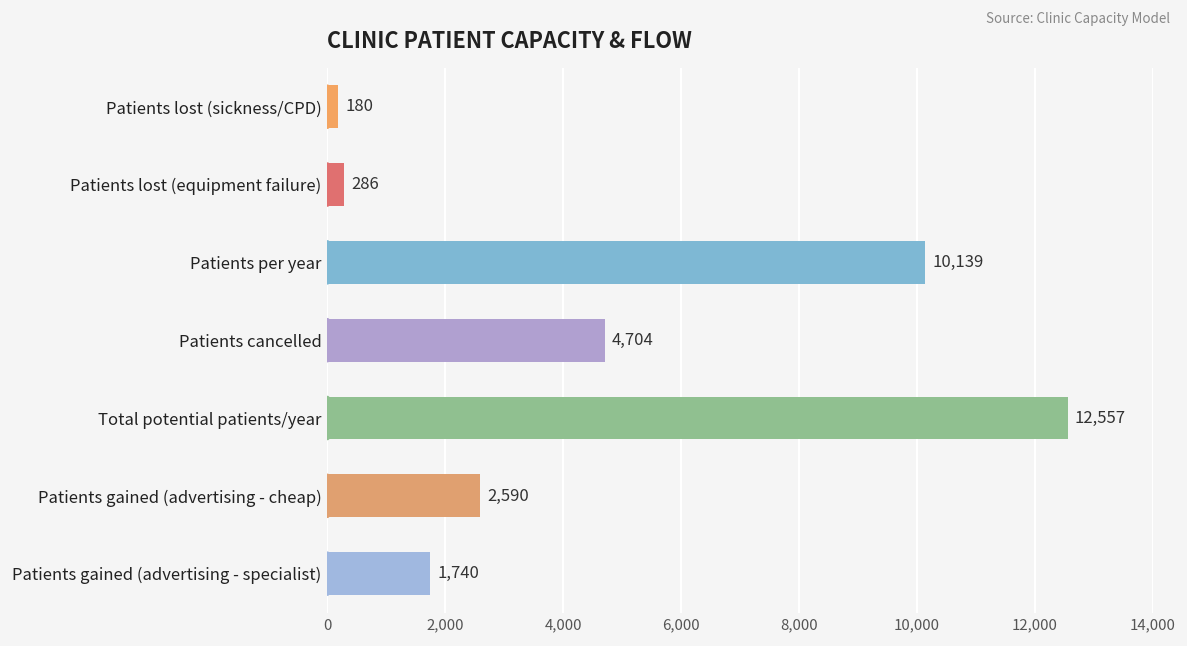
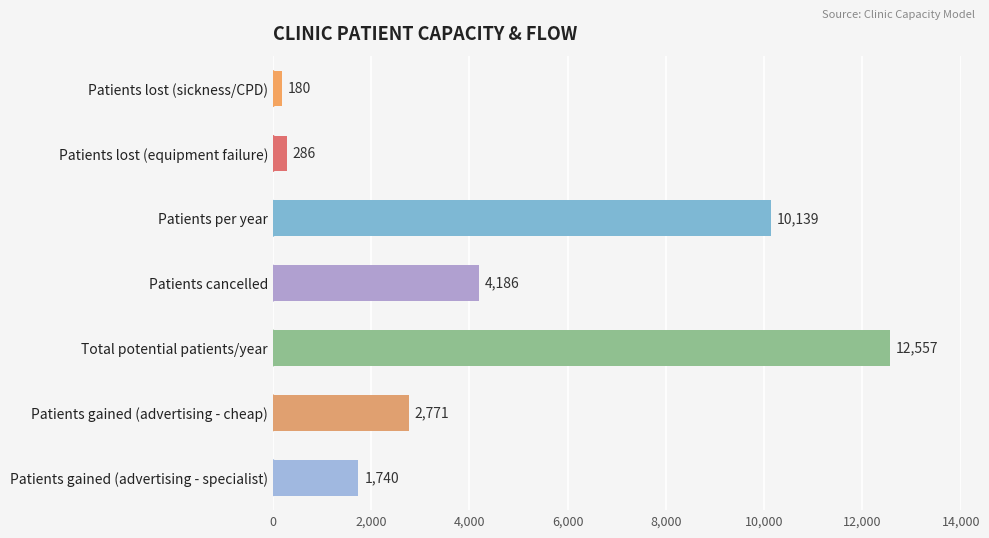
  {
    "Patients lost (sickness/CPD)": "180",
    "Patients lost (equipment failure)": "286",
    "Patients per year": "10,139",
-   "Patients cancelled": "4,704",
+   "Patients cancelled": "4,186",
    "Total potential patients/year": "12,557",
-   "Patients gained (advertising - cheap)": "2,590",
+   "Patients gained (advertising - cheap)": "2,771",
    "Patients gained (advertising - specialist)": "1,740"
  }
